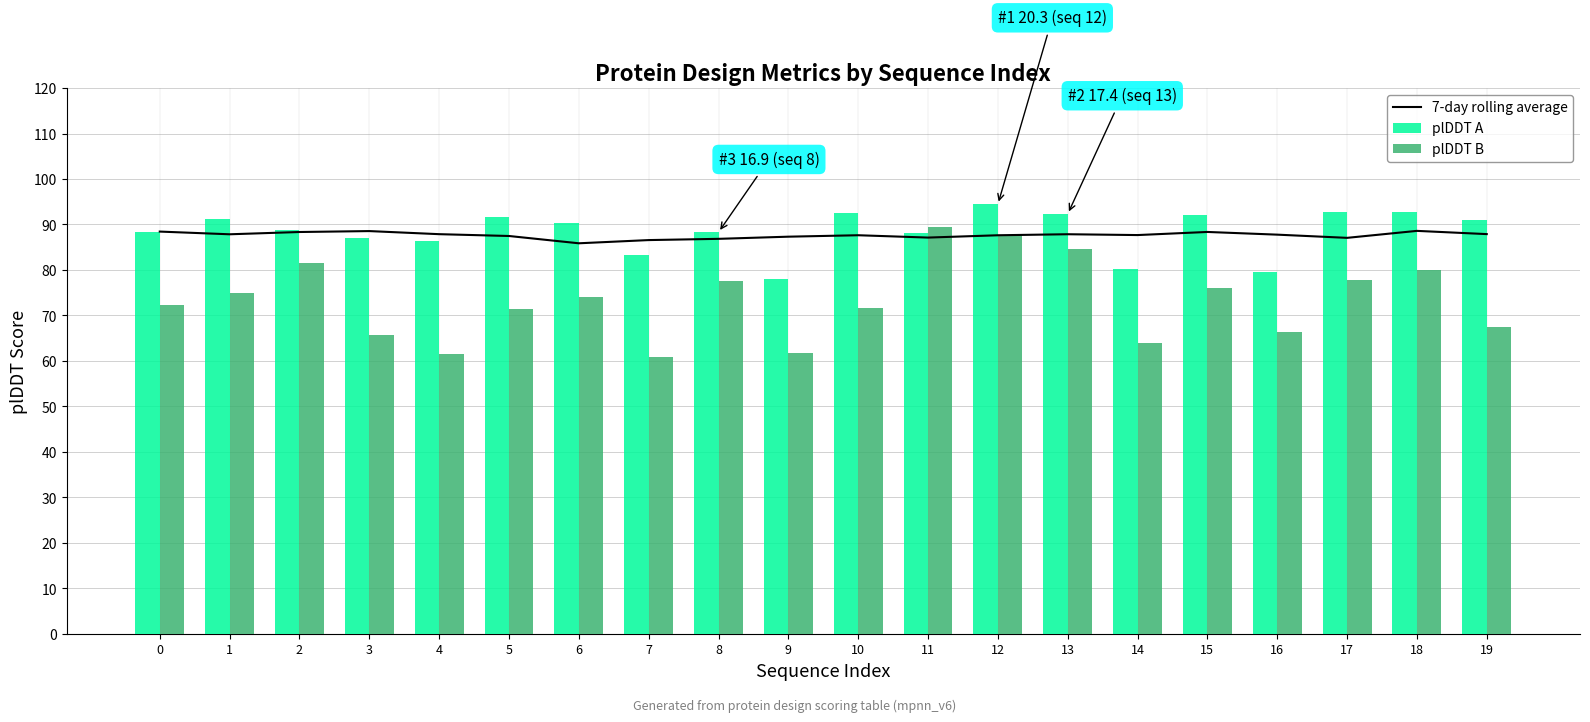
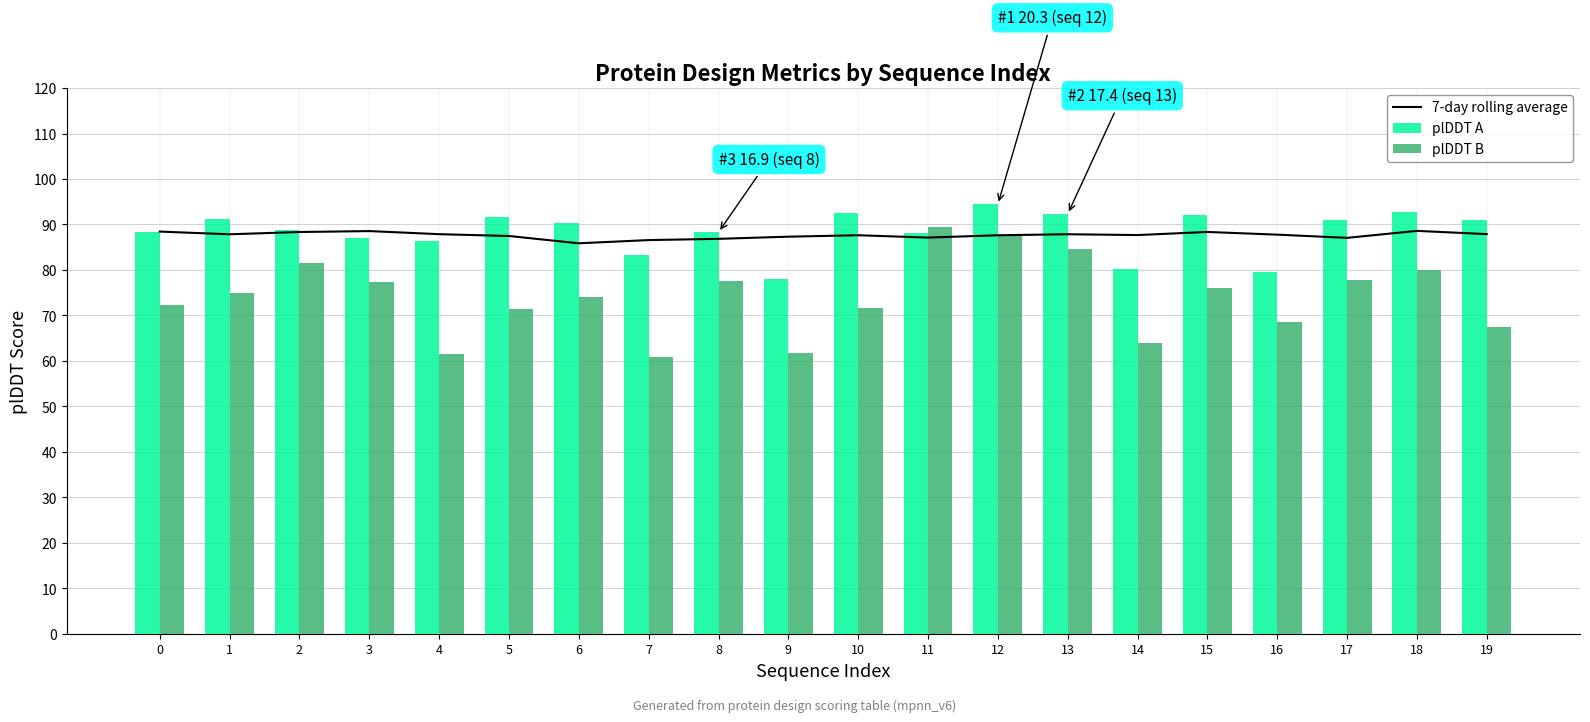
  {
    "plDDT A": {
      "0": 88,
      "1": 91,
      "2": 89,
      "3": 87,
      "4": 86,
      "5": 92,
      "6": 90,
      "7": 83,
      "8": 88,
      "9": 78,
      "10": 92,
      "11": 88,
      "14": 80,
      "15": 92,
      "16": 79,
-     "17": 93,
+     "17": 91,
      "18": 93,
      "19": 91
    },
    "7-day rolling average": {
      "0": 88,
      "1": 88,
      "2": 88,
      "3": 89,
      "4": 88,
      "5": 87,
      "6": 86,
      "7": 87,
      "8": 87,
      "10": 88,
      "11": 87,
      "12": 88,
      "13": 88,
      "14": 88,
      "15": 88,
      "16": 88,
      "17": 87,
      "18": 89,
      "19": 88
    },
    "plDDT B": {
      "0": 72,
      "1": 75,
      "2": 82,
-     "3": 66,
+     "3": 77,
      "4": 61,
      "5": 71,
      "6": 74,
      "7": 61,
      "8": 78,
      "9": 62,
      "10": 72,
      "11": 89,
      "12": 88,
      "13": 85,
      "14": 64,
      "15": 76,
-     "16": 66,
+     "16": 68,
      "17": 78,
      "18": 80,
      "19": 67
    }
  }
